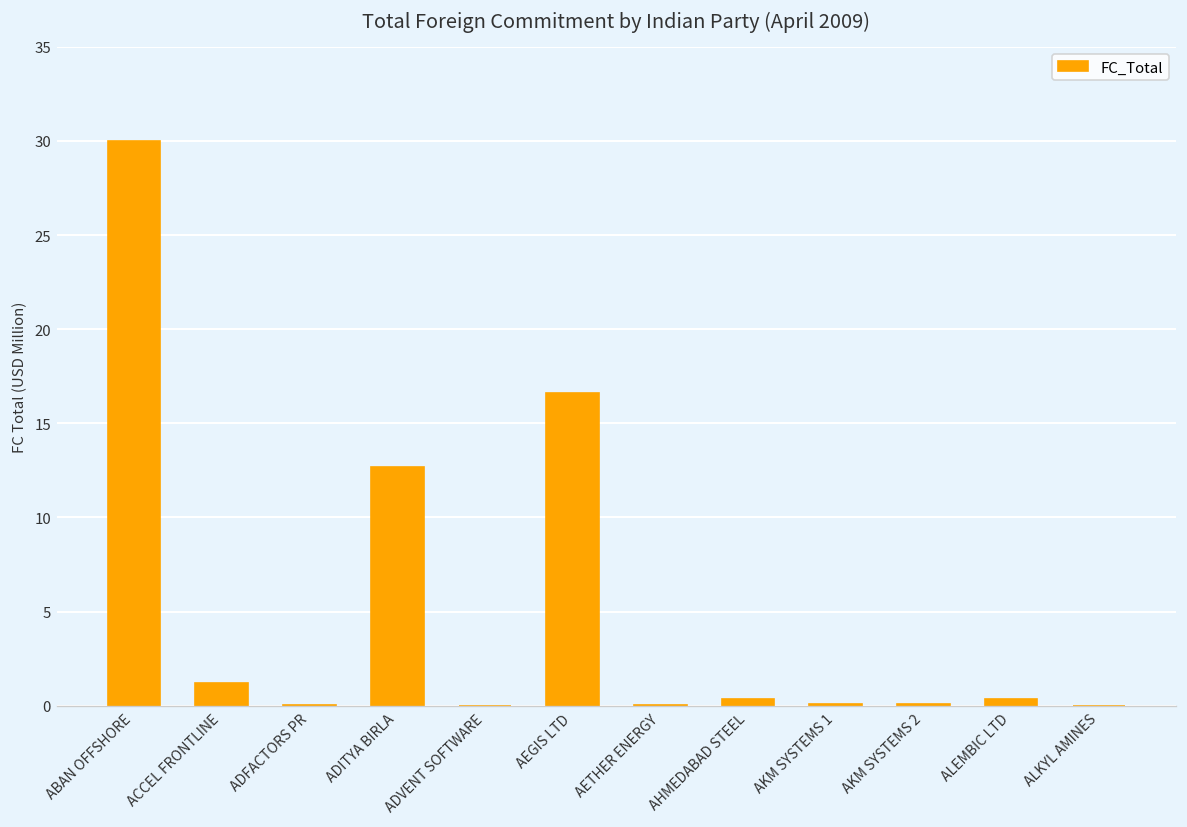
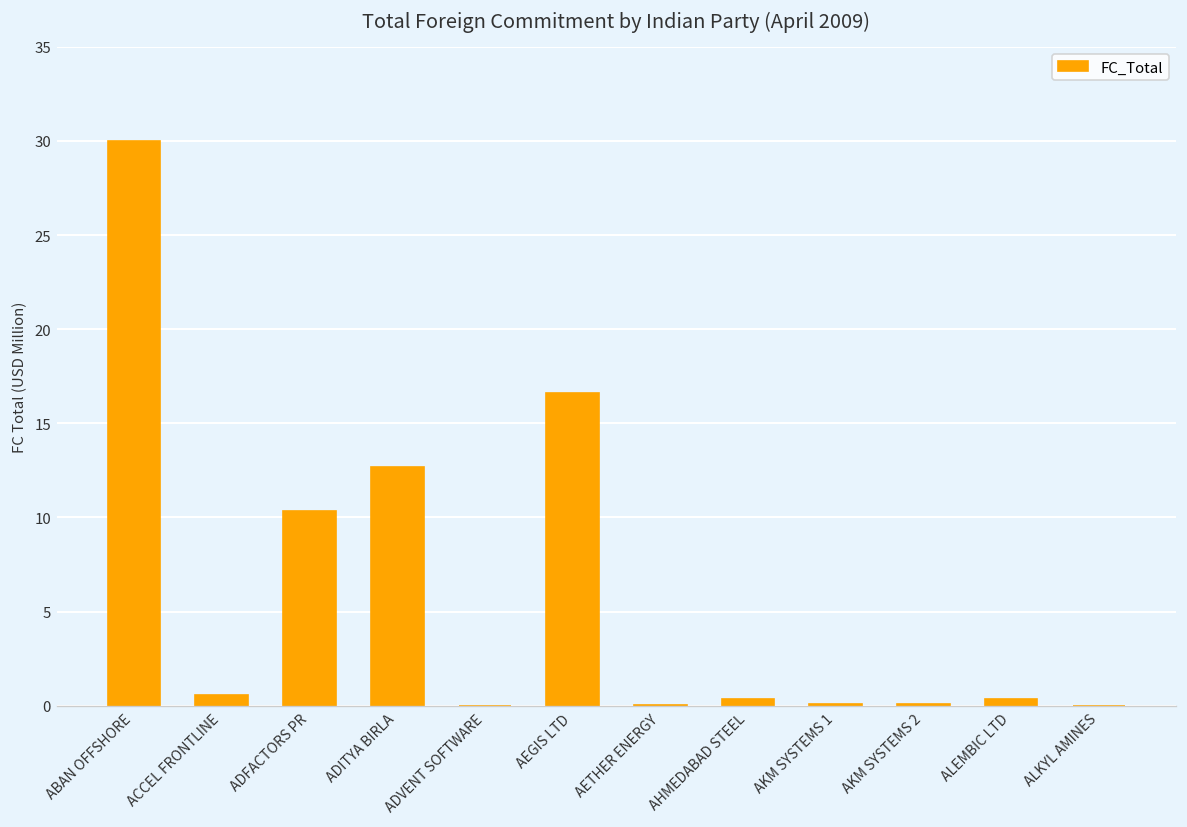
  {
    "ABAN OFFSHORE": 30.0,
-   "ACCEL FRONTLINE": 1.2,
-   "ADFACTORS PR": 0.1,
+   "ACCEL FRONTLINE": 0.6,
+   "ADFACTORS PR": 10.4,
    "ADITYA BIRLA": 12.7,
    "AEGIS LTD": 16.6,
    "AHMEDABAD STEEL": 0.4,
    "ALEMBIC LTD": 0.3
  }
